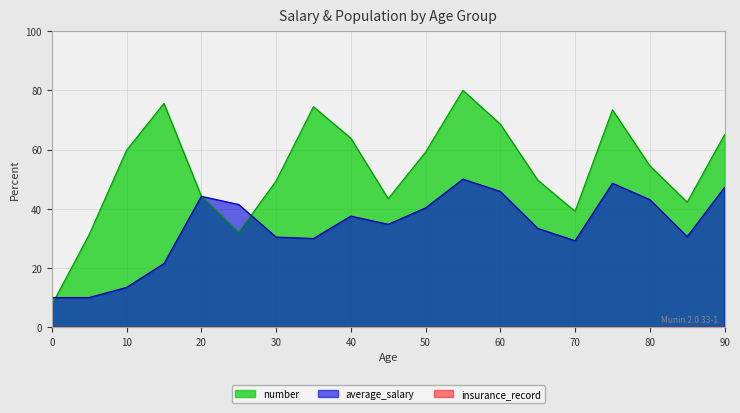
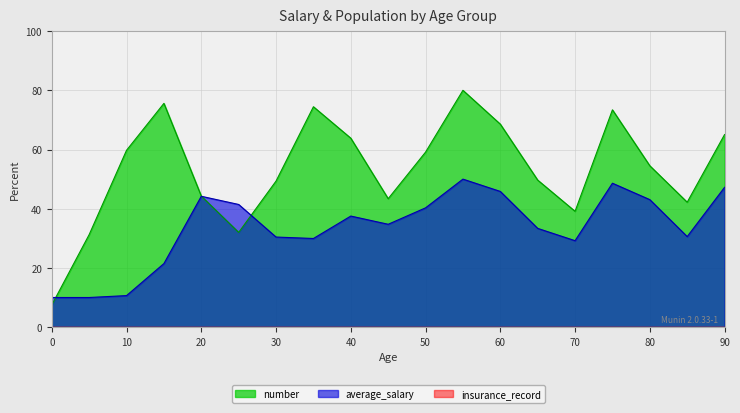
  {
    "number": {
      "0": 7,
      "10": 60,
      "30": 49,
      "40": 64,
      "50": 59,
      "60": 69,
      "70": 39,
      "80": 55,
      "90": 65
    },
    "average_salary": {
      "0": 10,
-     "10": 13,
+     "10": 11,
      "30": 30,
      "40": 38,
      "50": 40,
      "60": 46,
      "70": 29,
      "80": 43,
      "90": 47
    },
    "insurance_record": {
      "0": 0,
      "10": 0,
      "20": 0,
      "30": 0,
      "40": 0,
      "50": 0,
      "60": 0,
      "70": 0,
      "80": 0,
      "90": 0
    }
  }
